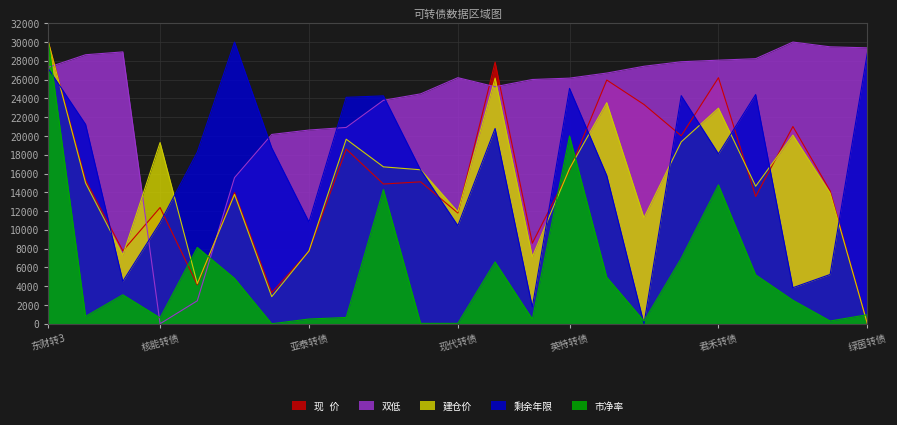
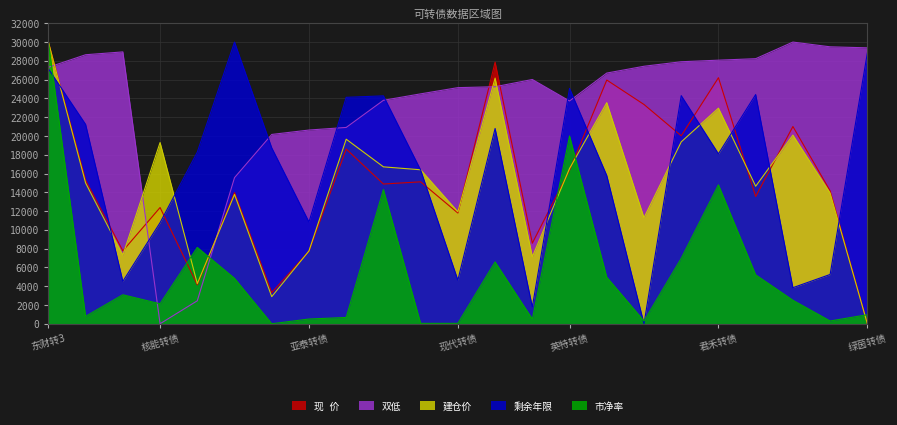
  {
    "现 价": {
      "核能转债": 12000,
      "君禾转债": 26000
    },
    "双低": {
      "核能转债": 0,
      "亚泰转债": 21000,
-     "现代转债": 26000,
-     "英特转债": 26000,
+     "现代转债": 25000,
+     "英特转债": 24000,
      "君禾转债": 28000,
      "绿茵转债": 29000
    },
    "建仓价": {
      "核能转债": 19000,
      "君禾转债": 23000
    },
    "剩余年限": {
      "核能转债": 11000,
      "亚泰转债": 11000,
-     "现代转债": 10000,
+     "现代转债": 5000,
      "英特转债": 25000,
      "君禾转债": 18000,
      "绿茵转债": 29000
    },
    "市净率": {
-     "核能转债": 1000,
+     "核能转债": 2000,
      "亚泰转债": 1000,
      "现代转债": 0,
      "英特转债": 20000,
      "君禾转债": 15000,
      "绿茵转债": 1000
    }
  }
